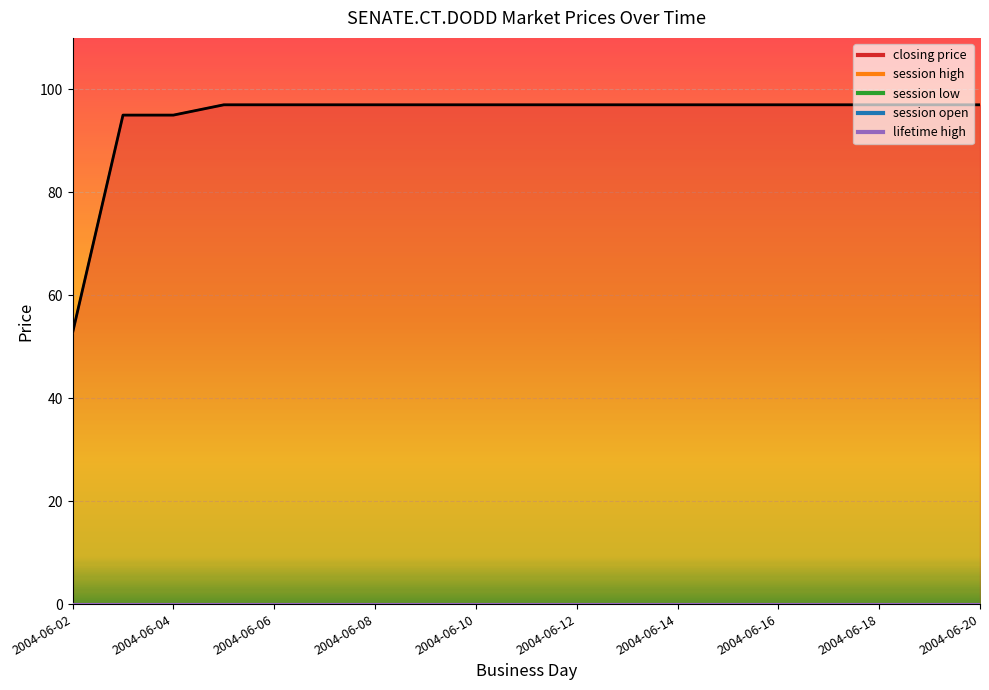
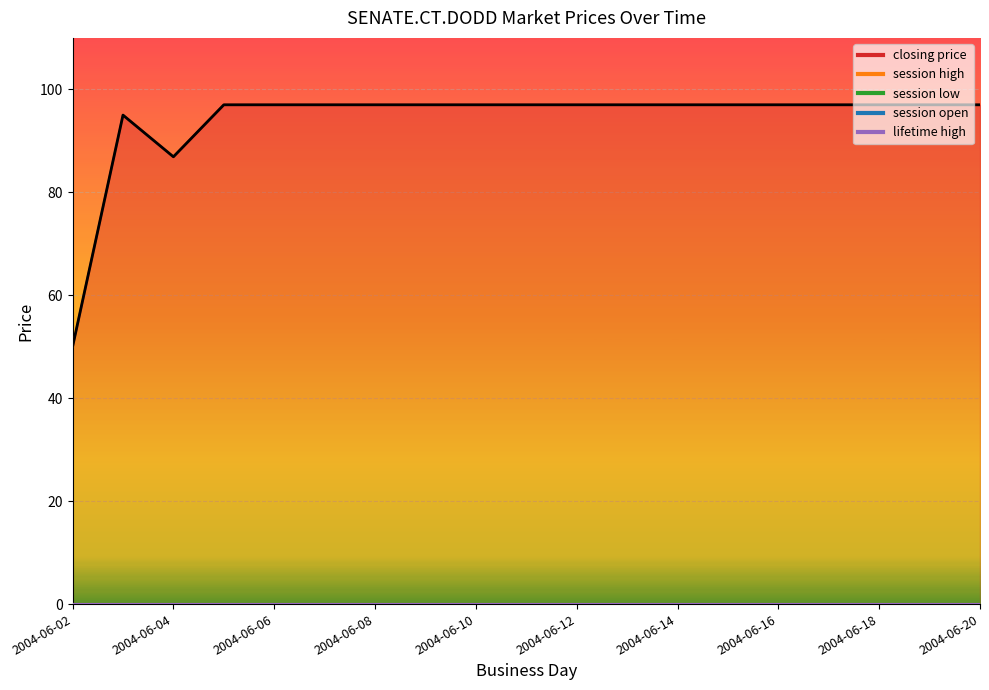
  {
    "closing price": {
-     "2004-06-02": 53,
-     "2004-06-04": 95,
+     "2004-06-02": 50,
+     "2004-06-04": 87,
      "2004-06-06": 97,
      "2004-06-08": 97,
      "2004-06-10": 97,
      "2004-06-12": 97,
      "2004-06-14": 97,
      "2004-06-16": 97,
      "2004-06-20": 97
    },
    "lifetime high": {
      "2004-06-02": 0,
      "2004-06-04": 0,
      "2004-06-06": 0,
      "2004-06-08": 0,
      "2004-06-10": 0,
      "2004-06-12": 0,
      "2004-06-14": 0,
      "2004-06-16": 0,
      "2004-06-18": 0,
      "2004-06-20": 0
    }
  }
